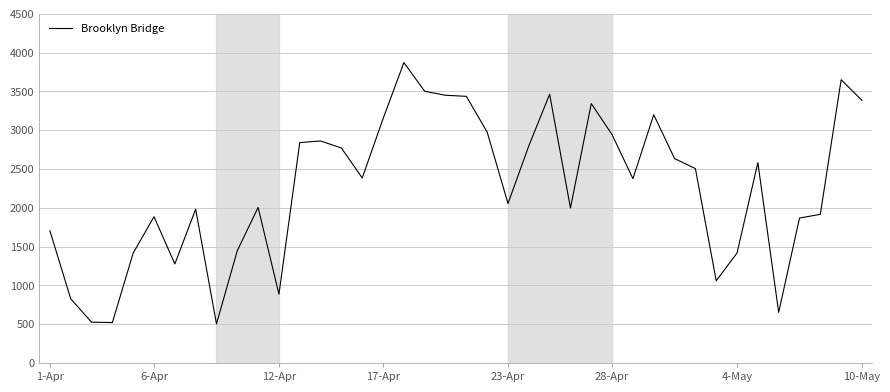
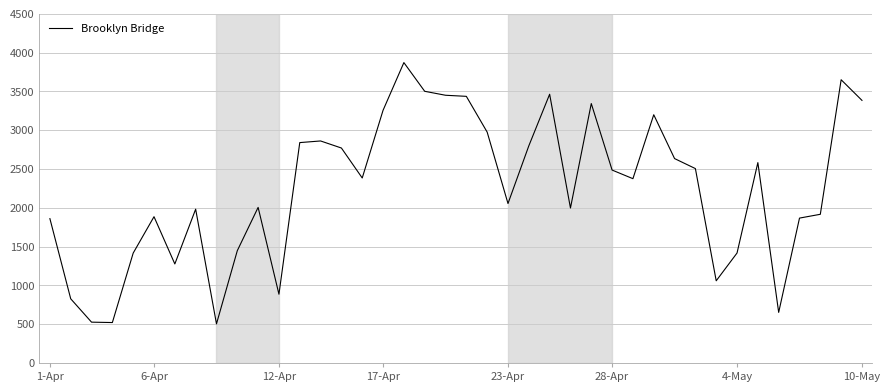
  {
-   "1-Apr": 1700,
+   "1-Apr": 1900,
    "6-Apr": 1900,
    "12-Apr": 900,
-   "17-Apr": 3100,
+   "17-Apr": 3300,
    "23-Apr": 2100,
-   "28-Apr": 2900,
+   "28-Apr": 2500,
    "4-May": 1400,
    "10-May": 3400
  }
